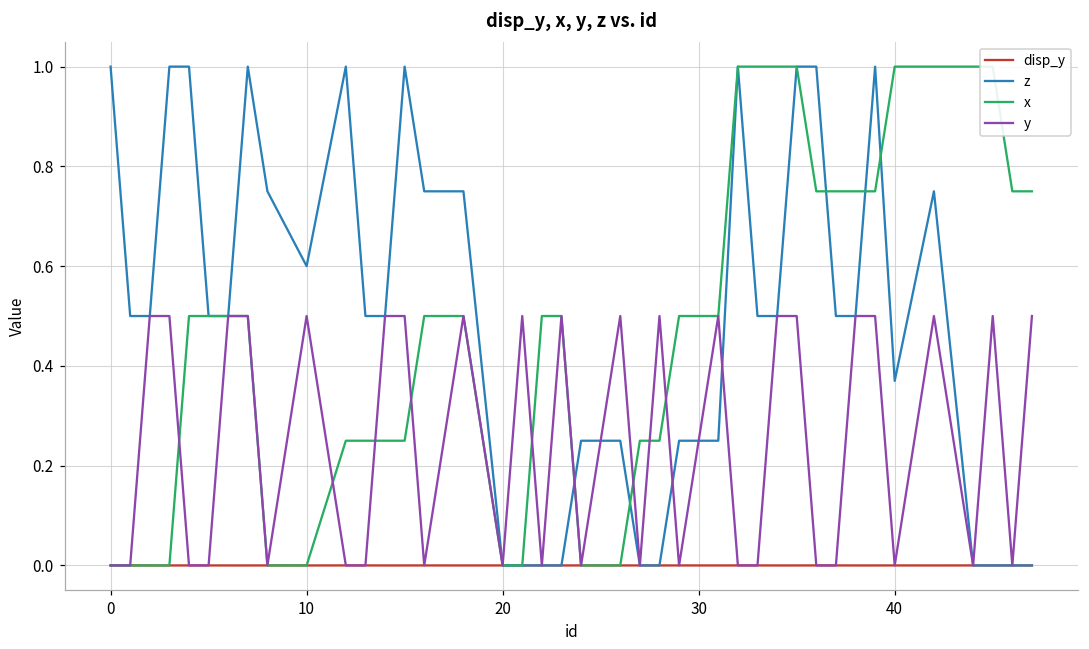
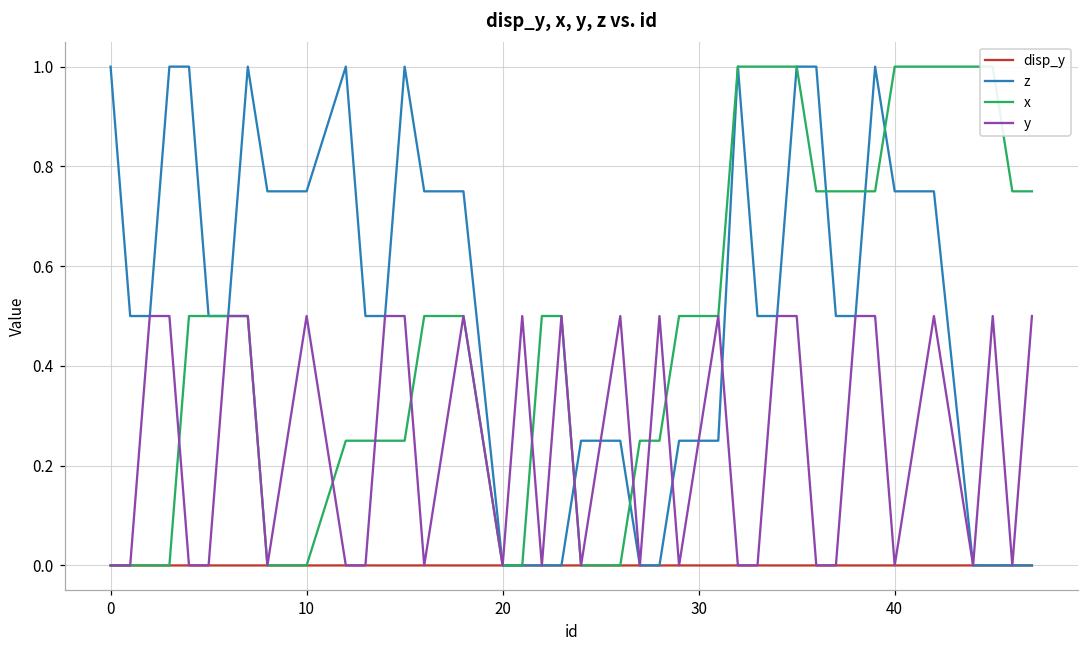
  {
    "z": {
      "0": 1.00,
-     "10": 0.60,
-     "40": 0.37
+     "10": 0.75,
+     "40": 0.75
    },
    "x": {
      "40": 1.00
    },
    "y": {
      "10": 0.50
    }
  }
